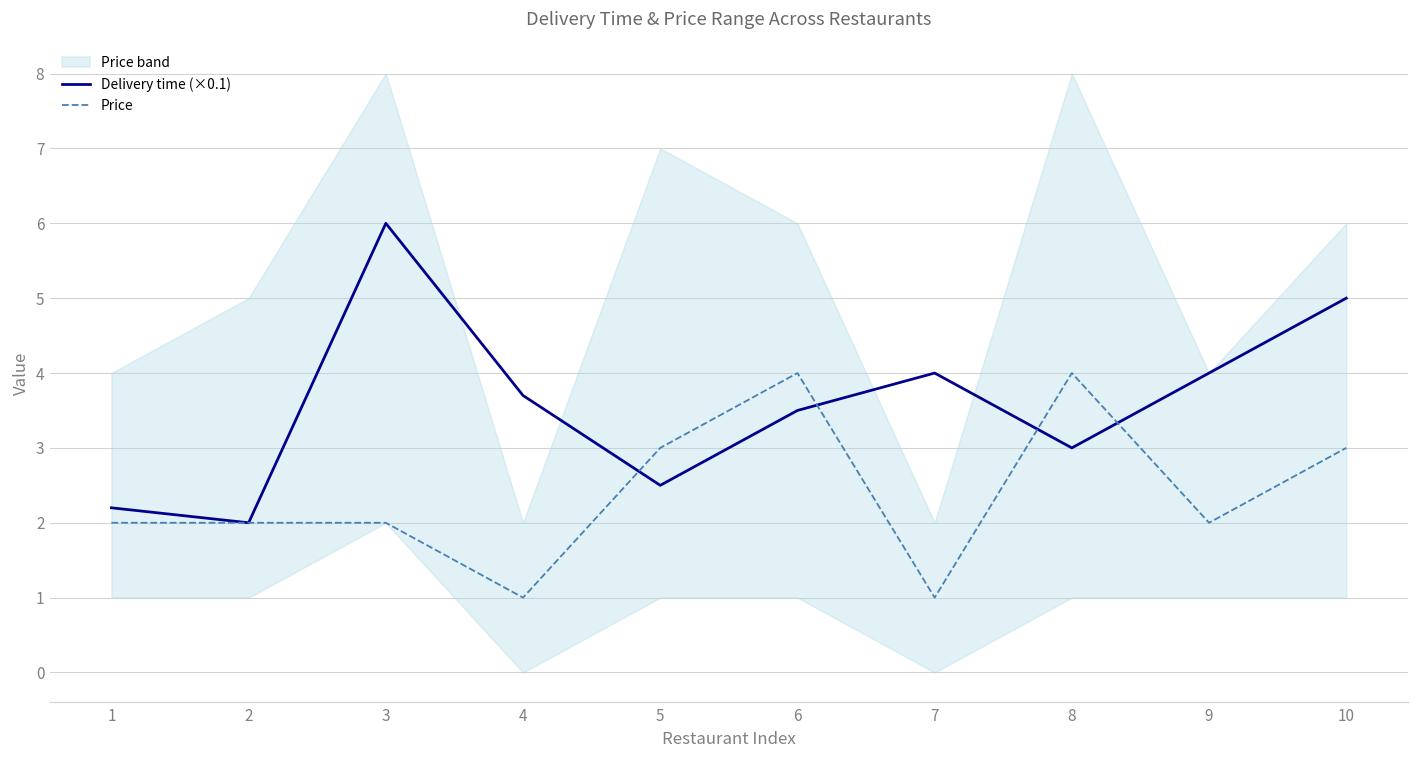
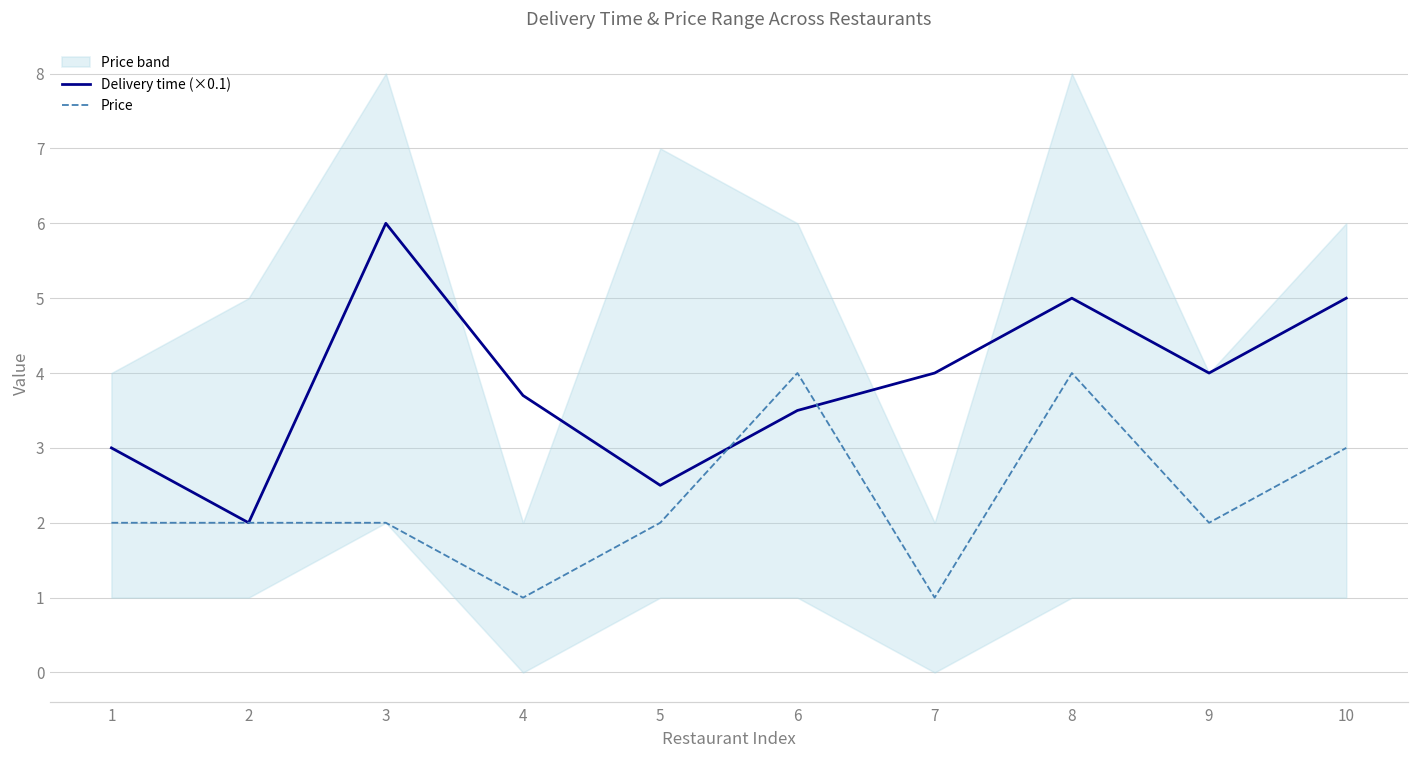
  {
    "Delivery time (×0.1)": {
-     "1": 2.2,
+     "1": 3.0,
      "3": 6.0,
      "4": 3.7,
      "5": 2.5,
      "6": 3.5,
      "7": 4.0,
-     "8": 3.0,
+     "8": 5.0,
      "10": 5.0
    },
    "Price": {
      "1": 2,
      "3": 2,
      "4": 1,
-     "5": 3,
+     "5": 2,
      "6": 4,
      "7": 1,
      "8": 4,
      "9": 2,
      "10": 3
    }
  }
